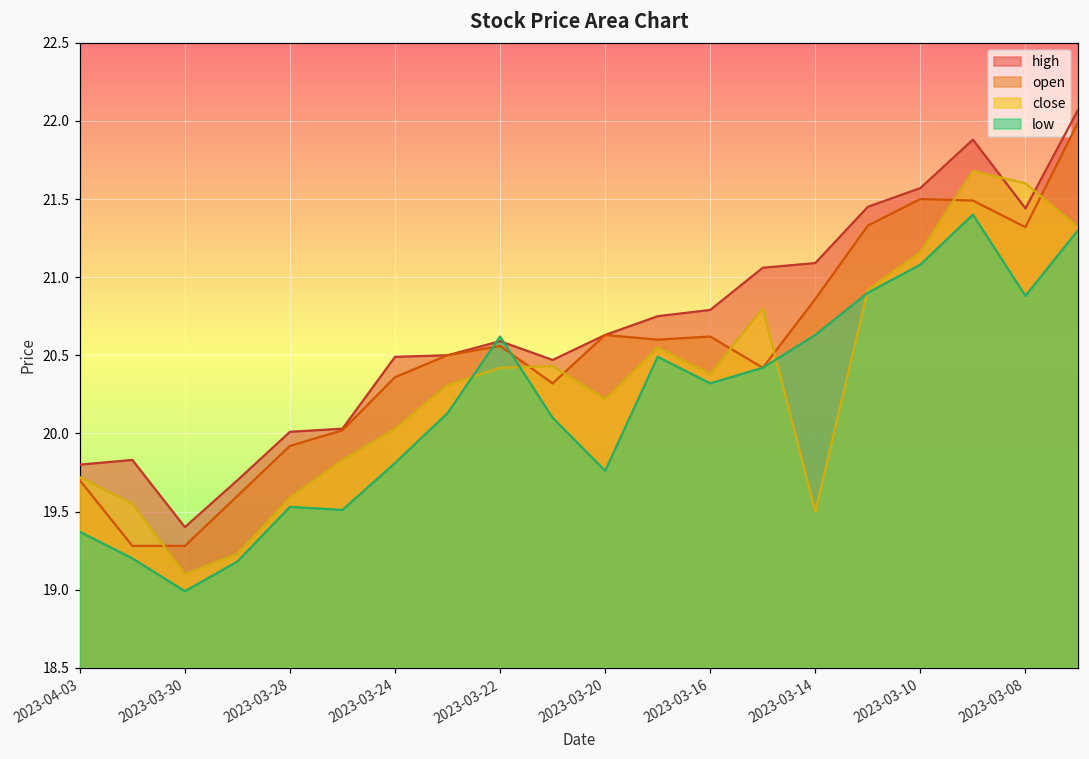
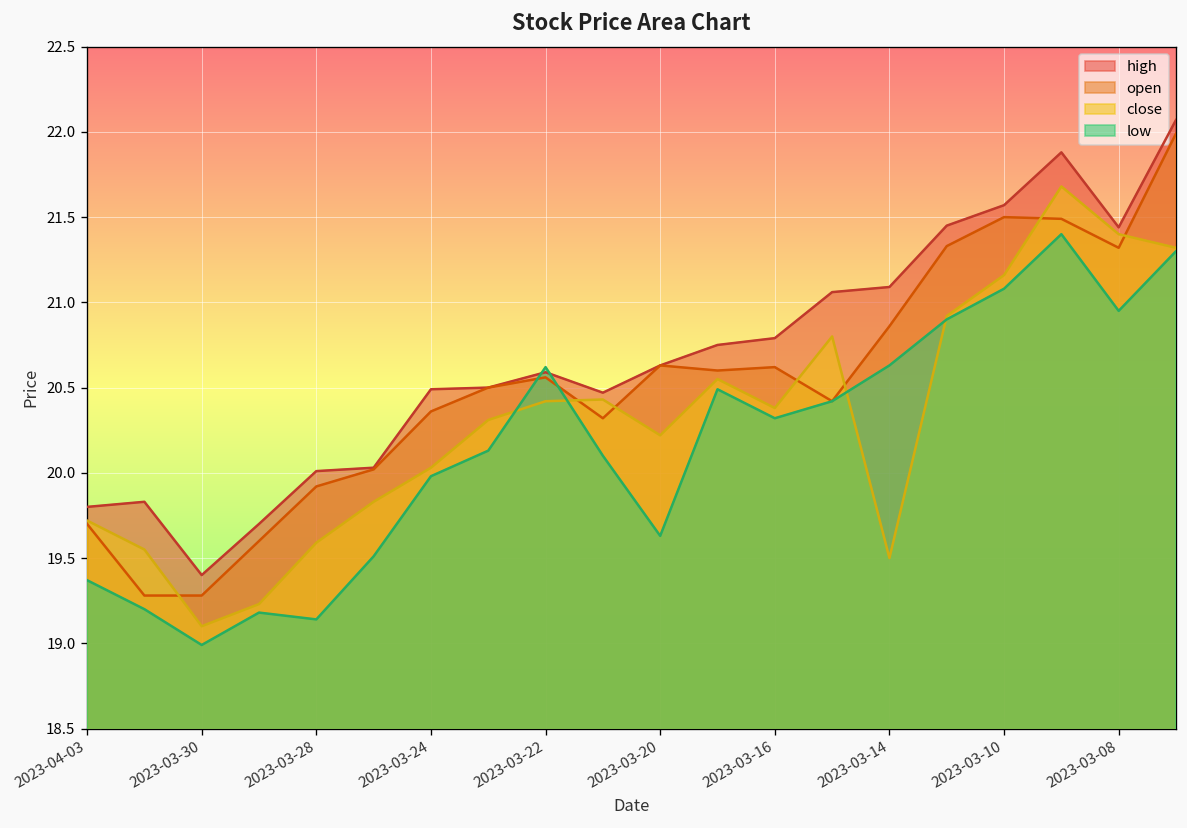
  {
    "close": {
      "2023-04-03": 19.72,
      "2023-03-30": 19.1,
      "2023-03-28": 19.6,
      "2023-03-24": 20.03,
      "2023-03-22": 20.42,
      "2023-03-20": 20.22,
      "2023-03-16": 20.38,
      "2023-03-14": 19.5,
      "2023-03-10": 21.16,
-     "2023-03-08": 21.6
+     "2023-03-08": 21.4
    },
    "low": {
      "2023-04-03": 19.37,
      "2023-03-30": 18.99,
-     "2023-03-28": 19.53,
-     "2023-03-24": 19.81,
+     "2023-03-28": 19.14,
+     "2023-03-24": 19.98,
      "2023-03-22": 20.62,
-     "2023-03-20": 19.76,
+     "2023-03-20": 19.63,
      "2023-03-16": 20.32,
      "2023-03-14": 20.63,
      "2023-03-10": 21.08,
-     "2023-03-08": 20.88
+     "2023-03-08": 20.95
    }
  }
